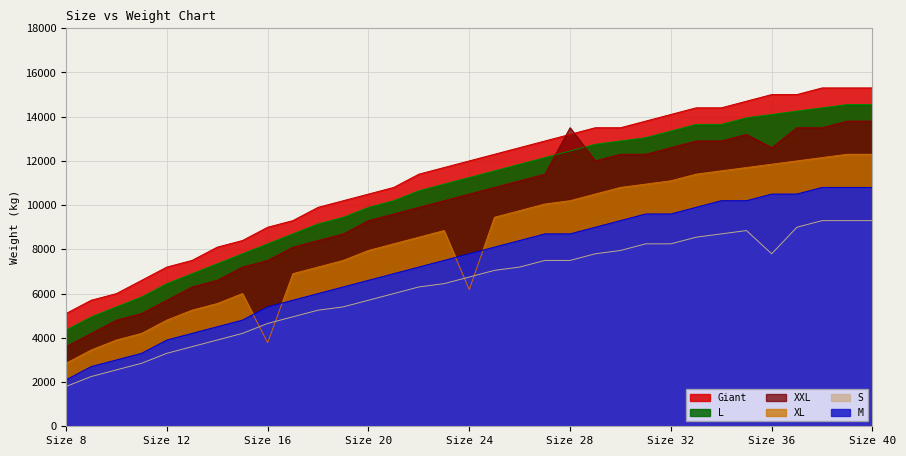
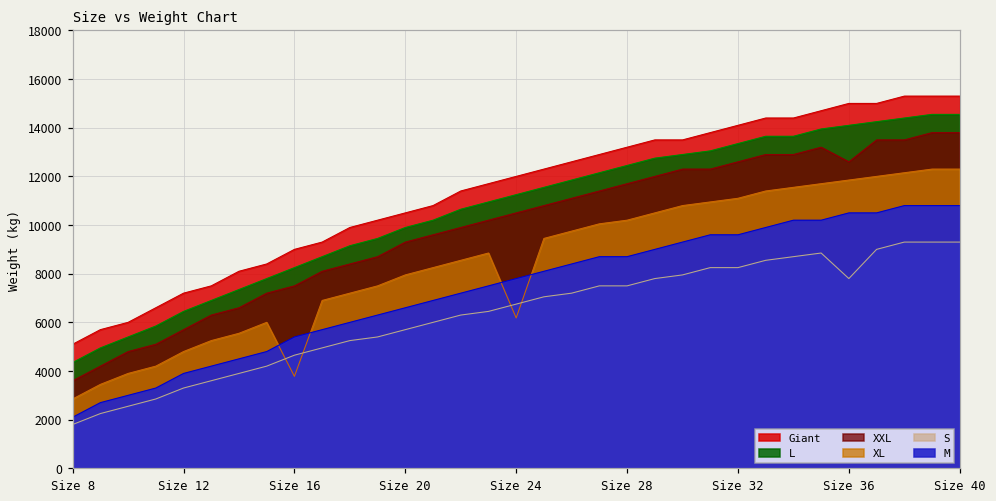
  {
    "Giant": {
      "Size 8": 5100,
      "Size 12": 7200,
      "Size 16": 9000,
      "Size 20": 10500,
      "Size 24": 12000,
      "Size 28": 13200,
      "Size 32": 14100,
      "Size 36": 15000,
      "Size 40": 15300
    },
    "L": {
      "Size 8": 4400,
      "Size 12": 6500,
      "Size 16": 8300,
      "Size 20": 9900,
      "Size 24": 11300,
      "Size 28": 12500,
      "Size 32": 13400,
      "Size 36": 14100,
      "Size 40": 14500
    },
    "XXL": {
      "Size 8": 3600,
      "Size 12": 5700,
      "Size 16": 7500,
      "Size 20": 9300,
      "Size 24": 10500,
-     "Size 28": 13500,
+     "Size 28": 11700,
      "Size 32": 12600,
      "Size 36": 12600,
      "Size 40": 13800
    },
    "XL": {
      "Size 8": 2900,
      "Size 12": 4800,
      "Size 16": 3800,
      "Size 20": 8000,
      "Size 24": 6200,
      "Size 28": 10200,
      "Size 32": 11100,
      "Size 36": 11900,
      "Size 40": 12300
    },
    "S": {
      "Size 8": 1800,
      "Size 12": 3300,
      "Size 16": 4700,
      "Size 20": 5700,
      "Size 24": 6800,
      "Size 28": 7500,
      "Size 32": 8300,
      "Size 36": 7800,
      "Size 40": 9300
    },
    "M": {
      "Size 8": 2100,
      "Size 12": 3900,
      "Size 16": 5400,
      "Size 20": 6600,
      "Size 24": 7800,
      "Size 28": 8700,
      "Size 32": 9600,
      "Size 36": 10500,
      "Size 40": 10800
    }
  }
